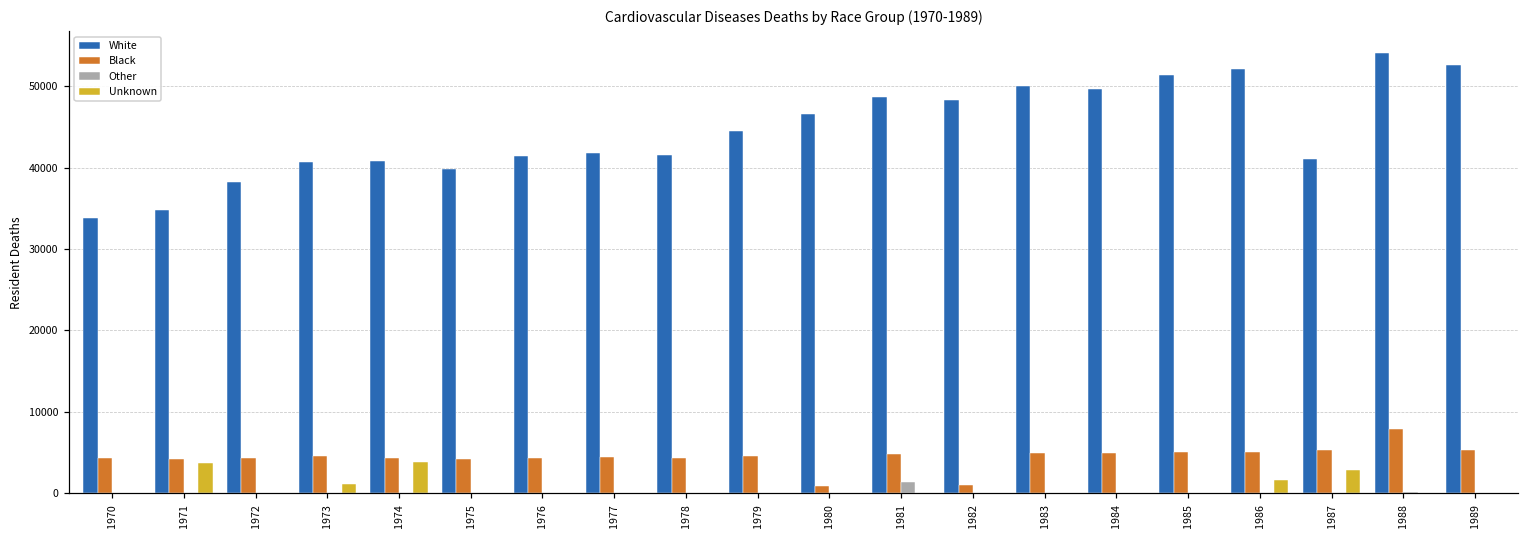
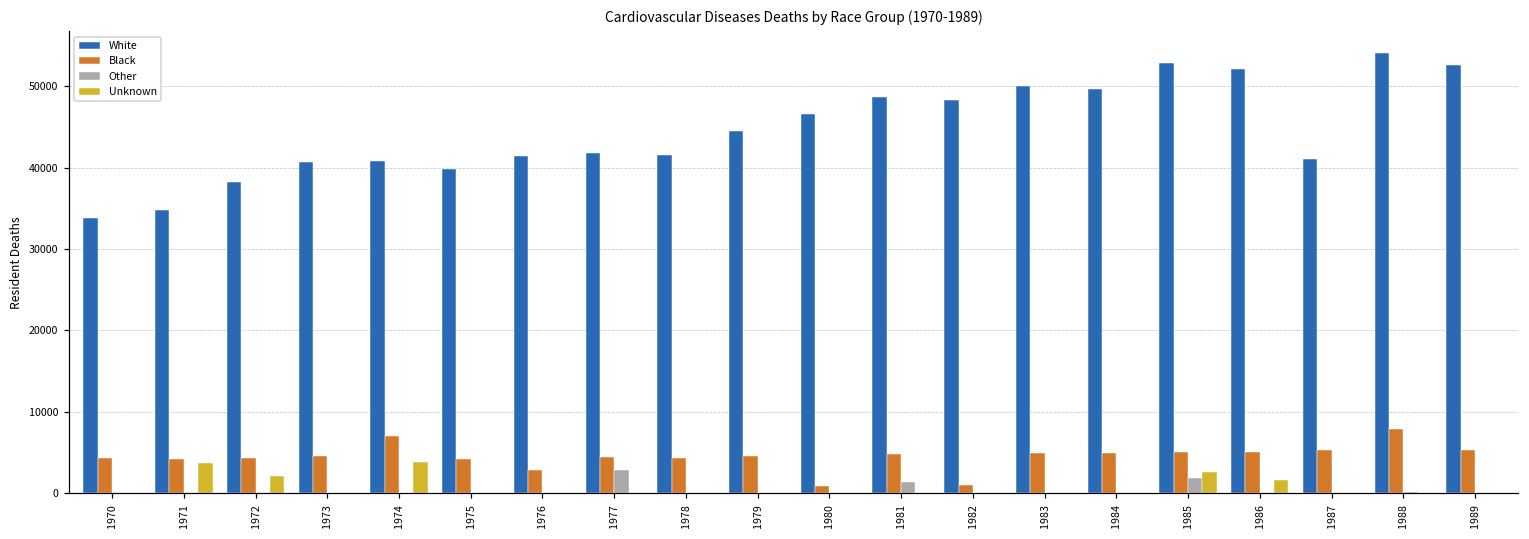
  {
    "White": {
      "1970": 34000,
      "1971": 35000,
      "1972": 38000,
      "1973": 41000,
      "1974": 41000,
      "1975": 40000,
      "1976": 41000,
      "1977": 42000,
      "1978": 42000,
      "1979": 45000,
      "1980": 47000,
      "1981": 49000,
      "1982": 48000,
      "1983": 50000,
      "1984": 50000,
-     "1985": 51000,
+     "1985": 53000,
      "1986": 52000,
      "1987": 41000,
      "1988": 54000,
      "1989": 53000
    },
    "Black": {
      "1970": 4000,
      "1971": 4000,
      "1972": 4000,
      "1973": 5000,
-     "1974": 4000,
+     "1974": 7000,
      "1975": 4000,
-     "1976": 4000,
+     "1976": 3000,
      "1977": 4000,
      "1978": 4000,
      "1979": 5000,
      "1980": 1000,
      "1981": 5000,
      "1982": 1000,
      "1983": 5000,
      "1984": 5000,
      "1985": 5000,
      "1986": 5000,
      "1987": 5000,
      "1988": 8000,
      "1989": 5000
    },
    "Other": {
-     "1977": 0,
+     "1977": 3000,
      "1981": 1000,
-     "1985": 0
+     "1985": 2000
    },
    "Unknown": {
      "1971": 4000,
-     "1972": 0,
-     "1973": 1000,
+     "1972": 2000,
+     "1973": 0,
      "1974": 4000,
-     "1985": 0,
+     "1985": 3000,
      "1986": 2000,
-     "1987": 3000
+     "1987": 0
    }
  }
